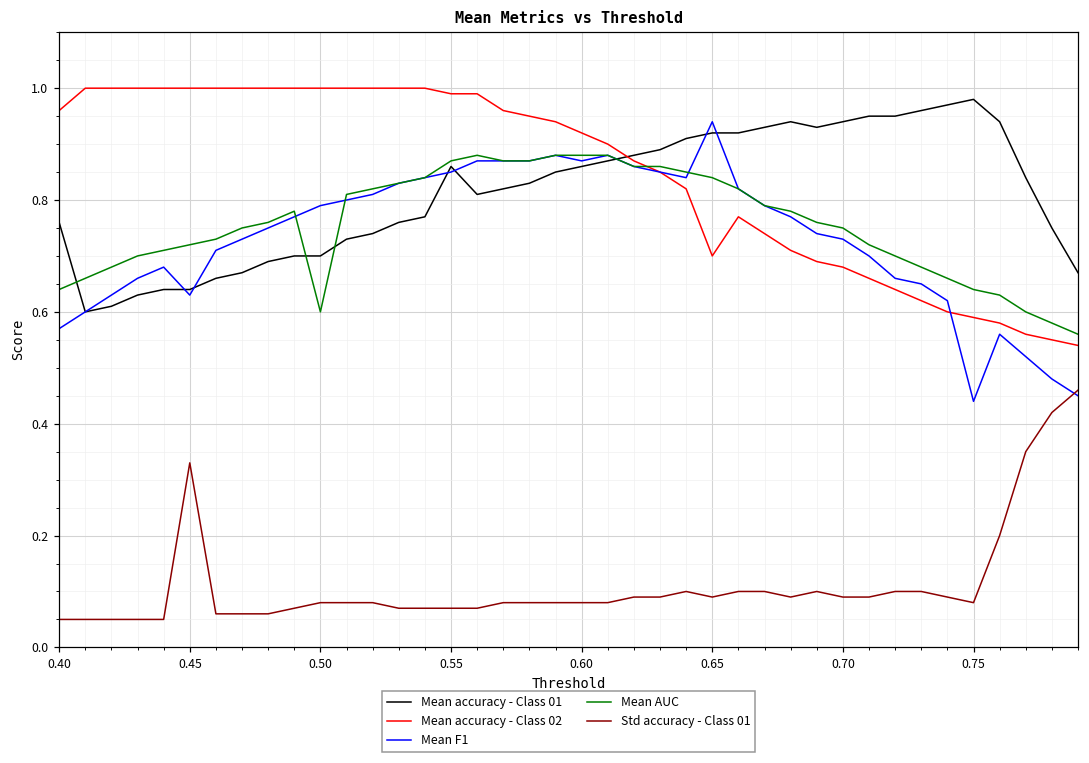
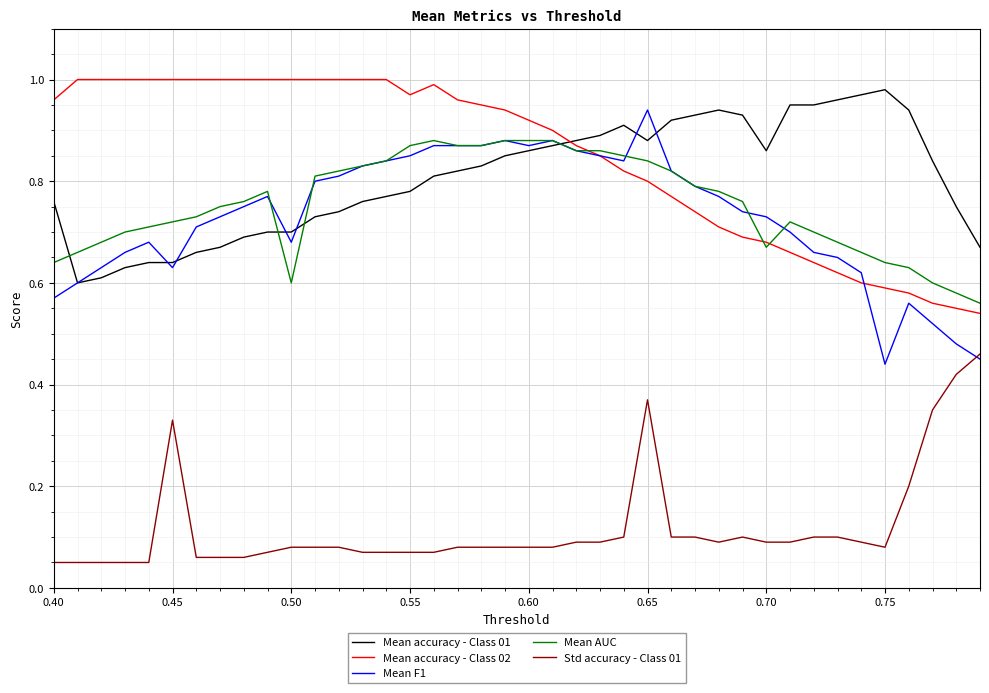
  {
    "Mean accuracy - Class 01": {
      "0.40": 0.76,
      "0.45": 0.64,
      "0.50": 0.70,
-     "0.55": 0.86,
+     "0.55": 0.78,
      "0.60": 0.86,
-     "0.65": 0.92,
-     "0.70": 0.94,
+     "0.65": 0.88,
+     "0.70": 0.86,
      "0.75": 0.98
    },
    "Mean accuracy - Class 02": {
      "0.40": 0.96,
      "0.45": 1.00,
      "0.50": 1.00,
-     "0.55": 0.99,
+     "0.55": 0.97,
      "0.60": 0.92,
-     "0.65": 0.7,
+     "0.65": 0.8,
      "0.70": 0.68,
      "0.75": 0.59
    },
    "Mean F1": {
      "0.40": 0.57,
      "0.45": 0.63,
-     "0.50": 0.79,
+     "0.50": 0.68,
      "0.55": 0.85,
      "0.60": 0.87,
      "0.65": 0.94,
      "0.70": 0.73,
      "0.75": 0.44
    },
    "Mean AUC": {
      "0.40": 0.64,
      "0.45": 0.72,
      "0.50": 0.60,
      "0.55": 0.87,
      "0.60": 0.88,
      "0.65": 0.84,
-     "0.70": 0.75,
+     "0.70": 0.67,
      "0.75": 0.64
    },
    "Std accuracy - Class 01": {
      "0.40": 0.05,
      "0.45": 0.33,
      "0.50": 0.08,
      "0.55": 0.07,
      "0.60": 0.08,
-     "0.65": 0.09,
+     "0.65": 0.37,
      "0.70": 0.09,
      "0.75": 0.08
    }
  }
